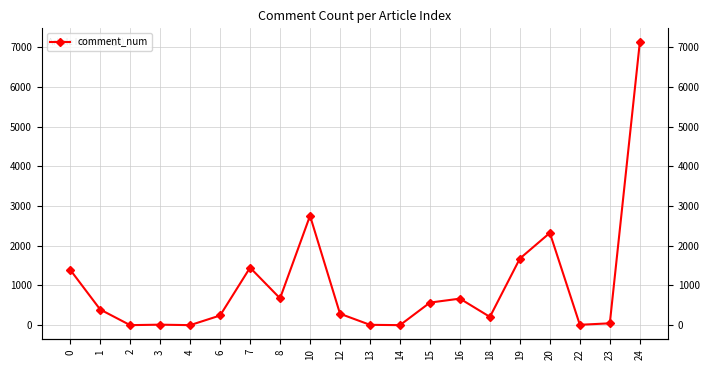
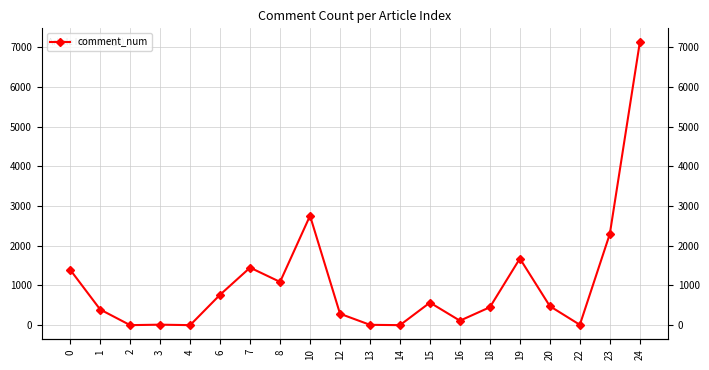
  {
    "0": 1400,
    "1": 400,
    "2": 0,
    "3": 0,
    "4": 0,
-   "6": 200,
+   "6": 800,
    "7": 1400,
-   "8": 700,
+   "8": 1100,
    "10": 2800,
    "12": 300,
    "13": 0,
    "14": 0,
    "15": 600,
-   "16": 700,
-   "18": 200,
+   "16": 100,
+   "18": 500,
    "19": 1700,
-   "20": 2300,
+   "20": 500,
    "22": 0,
-   "23": 0,
+   "23": 2300,
    "24": 7100
  }
